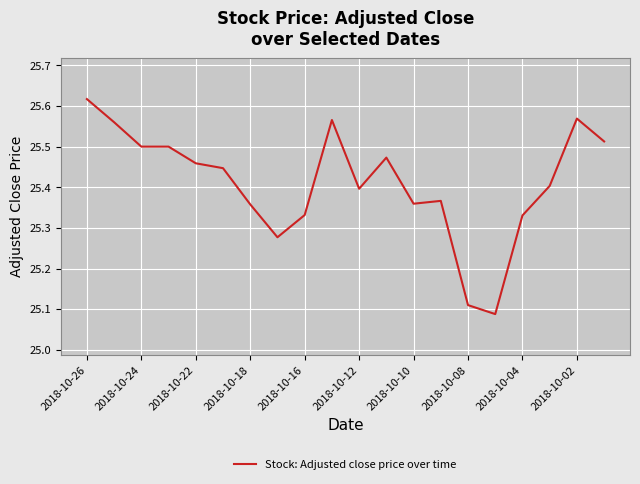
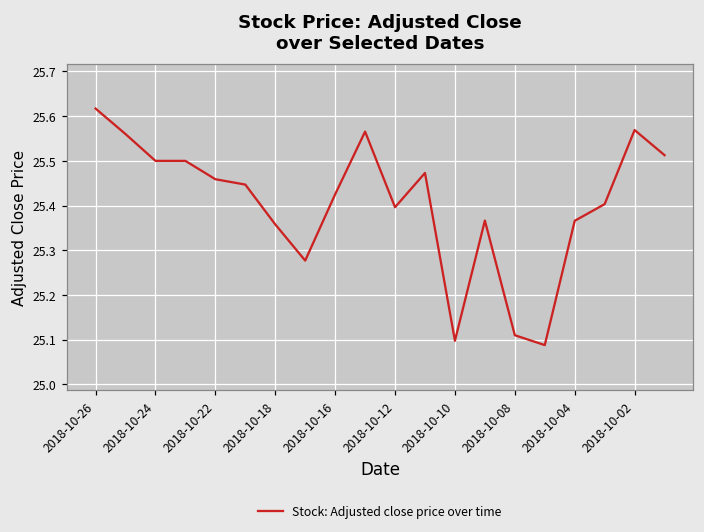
  {
    "2018-10-26": 25.62,
    "2018-10-24": 25.50,
    "2018-10-22": 25.46,
    "2018-10-18": 25.36,
-   "2018-10-16": 25.33,
+   "2018-10-16": 25.43,
    "2018-10-12": 25.40,
-   "2018-10-10": 25.36,
+   "2018-10-10": 25.10,
    "2018-10-08": 25.11,
-   "2018-10-04": 25.33,
+   "2018-10-04": 25.37,
    "2018-10-02": 25.57
  }
